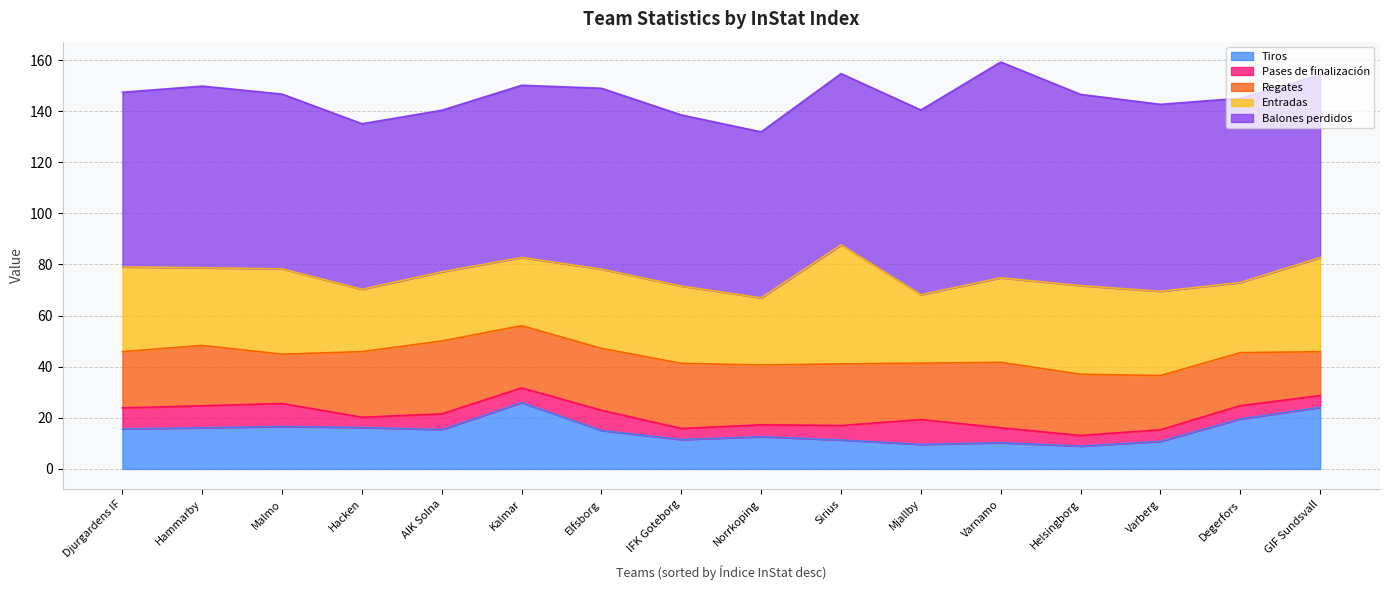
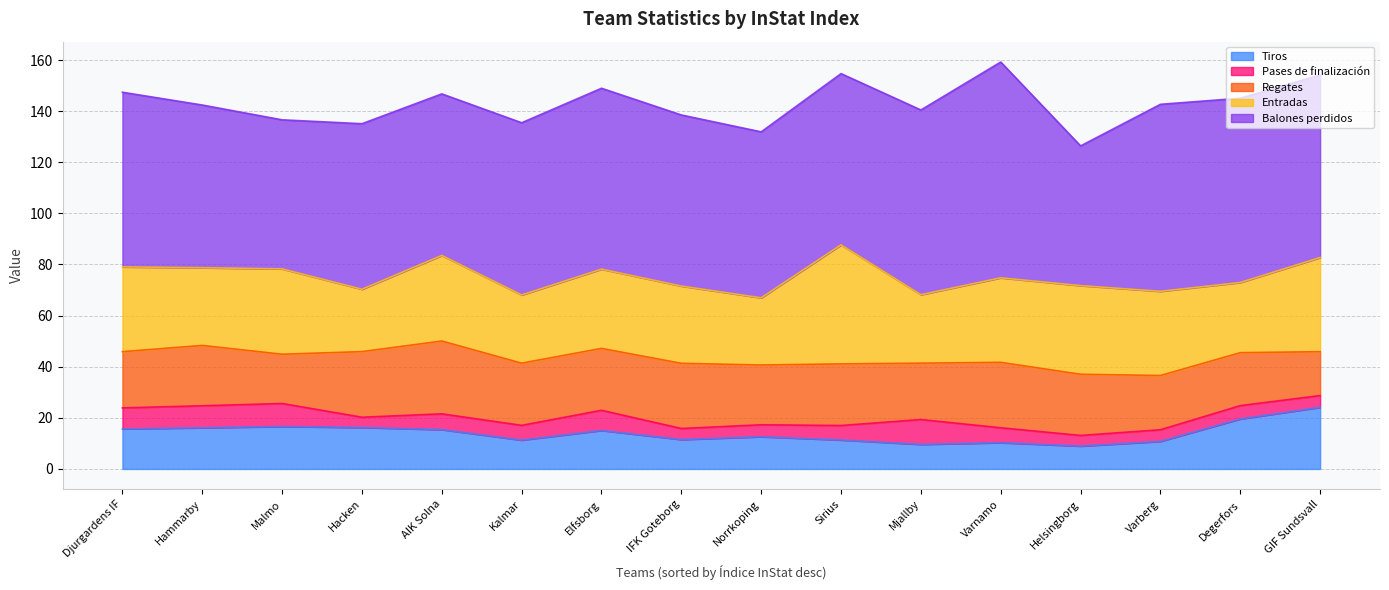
  {
    "Tiros": {
      "Djurgardens IF": 16,
      "Hammarby": 16,
      "Malmo": 17,
      "Hacken": 16,
      "AIK Solna": 15,
-     "Kalmar": 26,
+     "Kalmar": 11,
      "Elfsborg": 15,
      "IFK Goteborg": 12,
      "Norrkoping": 13,
      "Sirius": 11,
      "Mjallby": 10,
      "Varnamo": 10,
      "Helsingborg": 9,
      "Varberg": 11,
      "Degerfors": 20,
      "GIF Sundsvall": 24
    },
    "Pases de finalización": {
      "Djurgardens IF": 8,
      "Hammarby": 9,
      "Malmo": 9,
      "Hacken": 4,
      "AIK Solna": 6,
      "Kalmar": 6,
      "Elfsborg": 8,
      "IFK Goteborg": 4,
      "Norrkoping": 5,
      "Sirius": 6,
      "Mjallby": 10,
      "Varnamo": 6,
      "Helsingborg": 4,
      "Varberg": 5,
      "Degerfors": 5,
      "GIF Sundsvall": 5
    },
    "Regates": {
      "Djurgardens IF": 22,
      "Hammarby": 24,
      "Malmo": 19,
      "Hacken": 26,
      "AIK Solna": 29,
      "Kalmar": 24,
      "Elfsborg": 24,
      "IFK Goteborg": 26,
      "Norrkoping": 23,
      "Sirius": 24,
      "Mjallby": 22,
      "Varnamo": 26,
      "Helsingborg": 24,
      "Varberg": 21,
      "Degerfors": 21,
      "GIF Sundsvall": 17
    },
    "Entradas": {
      "Djurgardens IF": 33,
      "Hammarby": 30,
      "Malmo": 33,
      "Hacken": 24,
-     "AIK Solna": 27,
+     "AIK Solna": 33,
      "Kalmar": 27,
      "Elfsborg": 31,
      "IFK Goteborg": 30,
      "Norrkoping": 26,
      "Sirius": 47,
      "Mjallby": 27,
      "Varnamo": 33,
      "Helsingborg": 35,
      "Varberg": 33,
      "Degerfors": 27,
      "GIF Sundsvall": 37
    },
    "Balones perdidos": {
      "Djurgardens IF": 68,
-     "Hammarby": 71,
-     "Malmo": 68,
+     "Hammarby": 64,
+     "Malmo": 58,
      "Hacken": 65,
      "AIK Solna": 63,
      "Kalmar": 67,
      "Elfsborg": 71,
      "IFK Goteborg": 67,
      "Norrkoping": 65,
      "Sirius": 67,
      "Mjallby": 72,
      "Varnamo": 84,
-     "Helsingborg": 75,
+     "Helsingborg": 55,
      "Varberg": 73
    }
  }
